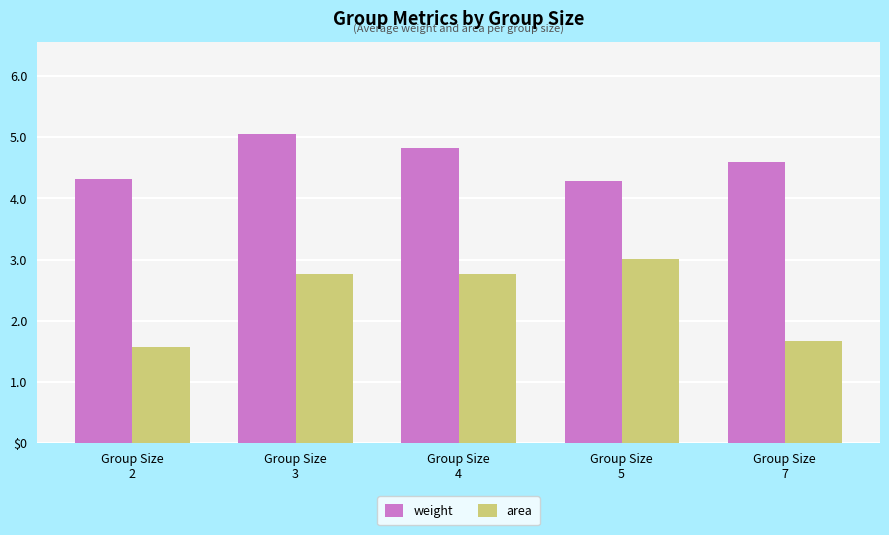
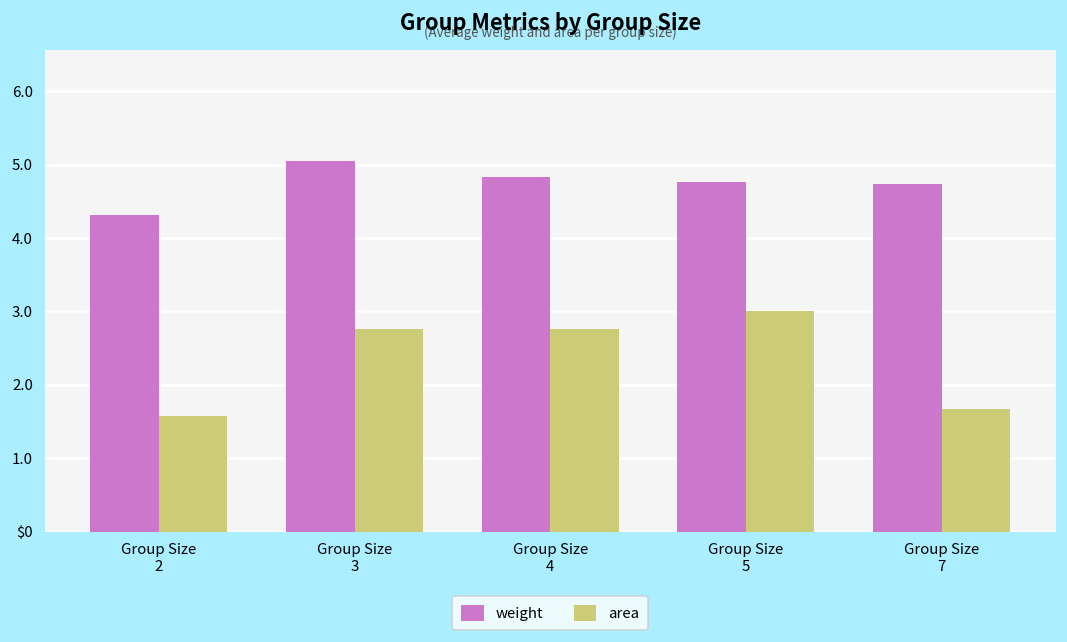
  {
    "weight": {
      "Group Size 2": 4.3,
      "Group Size 3": 5.1,
      "Group Size 4": 4.8,
-     "Group Size 5": 4.3,
-     "Group Size 7": 4.6
+     "Group Size 5": 4.8,
+     "Group Size 7": 4.7
    },
    "area": {
      "Group Size 2": 1.6,
      "Group Size 3": 2.8,
      "Group Size 4": 2.8,
      "Group Size 5": 3.0,
      "Group Size 7": 1.7
    }
  }
